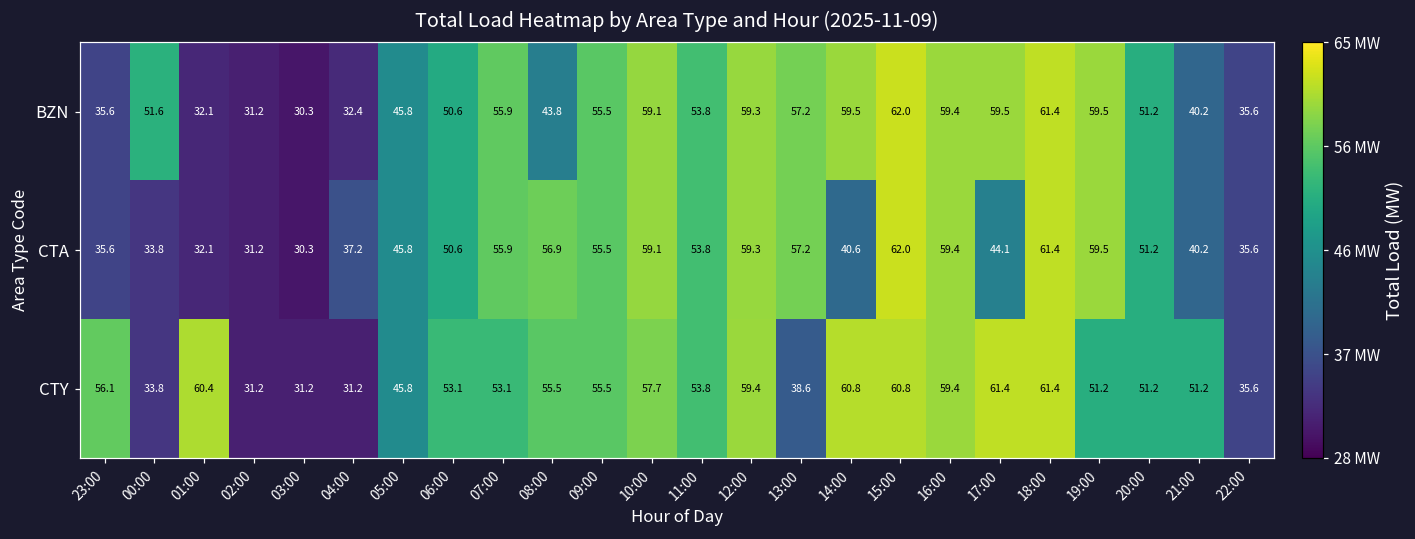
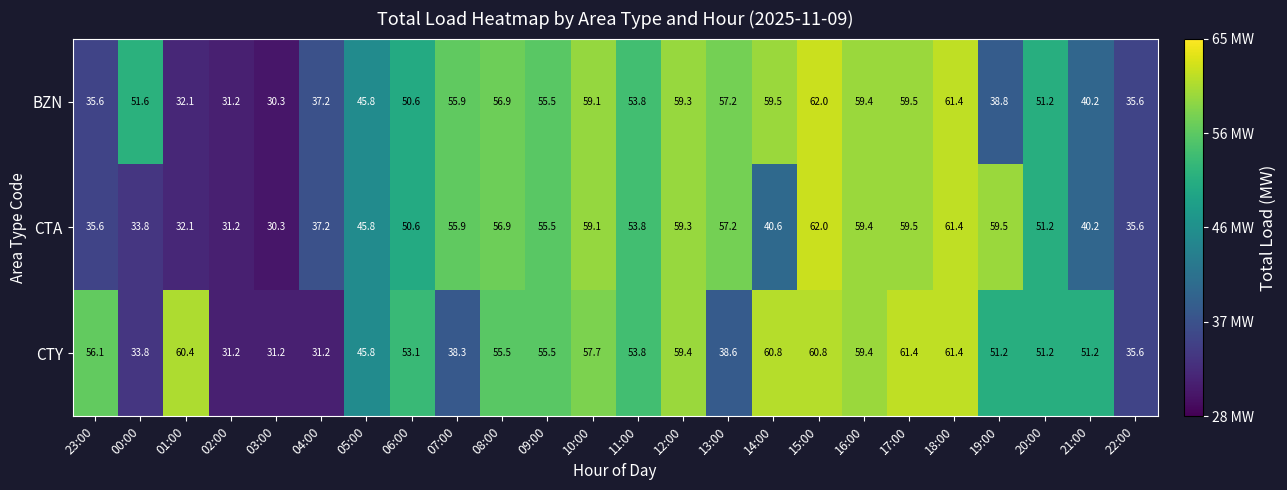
  {
    "BZN": {
      "23:00": 35.6,
      "00:00": 51.6,
      "01:00": 32.1,
      "02:00": 31.2,
      "03:00": 30.3,
-     "04:00": 32.4,
+     "04:00": 37.2,
      "05:00": 45.8,
      "06:00": 50.6,
      "07:00": 55.9,
-     "08:00": 43.8,
+     "08:00": 56.9,
      "09:00": 55.5,
      "10:00": 59.1,
      "11:00": 53.8,
      "12:00": 59.3,
      "13:00": 57.2,
      "14:00": 59.5,
      "15:00": 62.0,
      "16:00": 59.4,
      "17:00": 59.5,
      "18:00": 61.4,
-     "19:00": 59.5,
+     "19:00": 38.8,
      "20:00": 51.2,
      "21:00": 40.2,
      "22:00": 35.6
    },
    "CTA": {
      "23:00": 35.6,
      "00:00": 33.8,
      "01:00": 32.1,
      "02:00": 31.2,
      "03:00": 30.3,
      "04:00": 37.2,
      "05:00": 45.8,
      "06:00": 50.6,
      "07:00": 55.9,
      "08:00": 56.9,
      "09:00": 55.5,
      "10:00": 59.1,
      "11:00": 53.8,
      "12:00": 59.3,
      "13:00": 57.2,
      "14:00": 40.6,
      "15:00": 62.0,
      "16:00": 59.4,
-     "17:00": 44.1,
+     "17:00": 59.5,
      "18:00": 61.4,
      "19:00": 59.5,
      "20:00": 51.2,
      "21:00": 40.2,
      "22:00": 35.6
    },
    "CTY": {
      "23:00": 56.1,
      "00:00": 33.8,
      "01:00": 60.4,
      "02:00": 31.2,
      "03:00": 31.2,
      "04:00": 31.2,
      "05:00": 45.8,
      "06:00": 53.1,
-     "07:00": 53.1,
+     "07:00": 38.3,
      "08:00": 55.5,
      "09:00": 55.5,
      "10:00": 57.7,
      "11:00": 53.8,
      "12:00": 59.4,
      "13:00": 38.6,
      "14:00": 60.8,
      "15:00": 60.8,
      "16:00": 59.4,
      "17:00": 61.4,
      "18:00": 61.4,
      "19:00": 51.2,
      "20:00": 51.2,
      "21:00": 51.2,
      "22:00": 35.6
    }
  }
